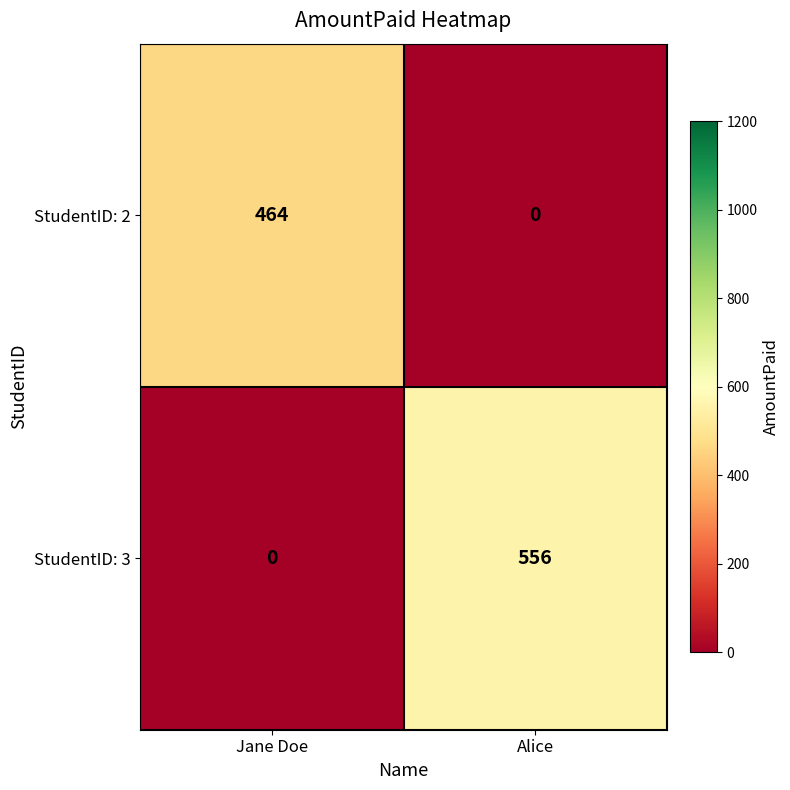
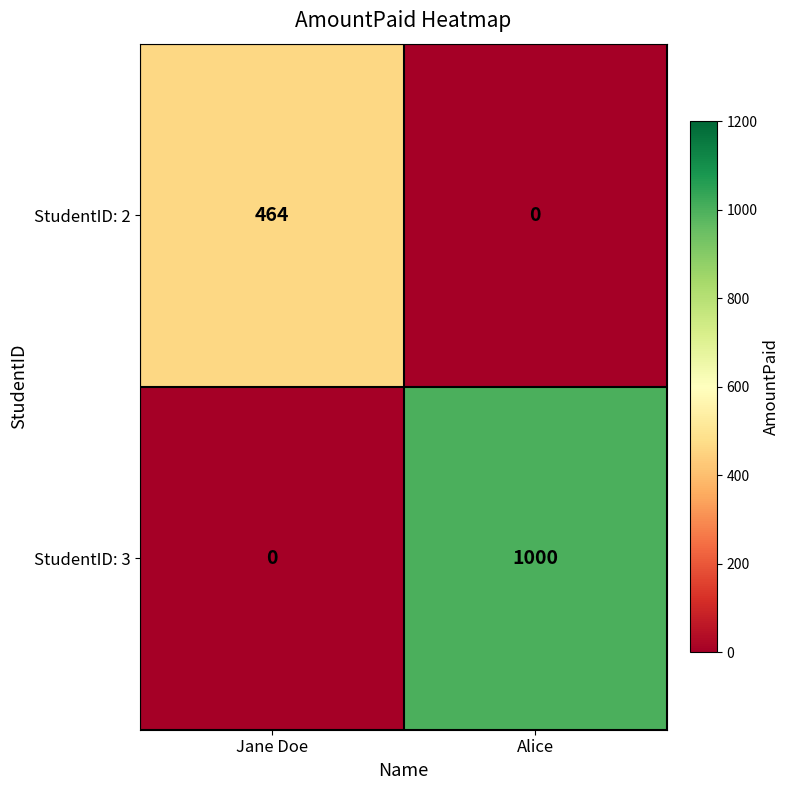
  {
    "StudentID: 2": {
      "Jane Doe": 464,
      "Alice": 0
    },
    "StudentID: 3": {
      "Jane Doe": 0,
-     "Alice": 556
+     "Alice": 1000
    }
  }
